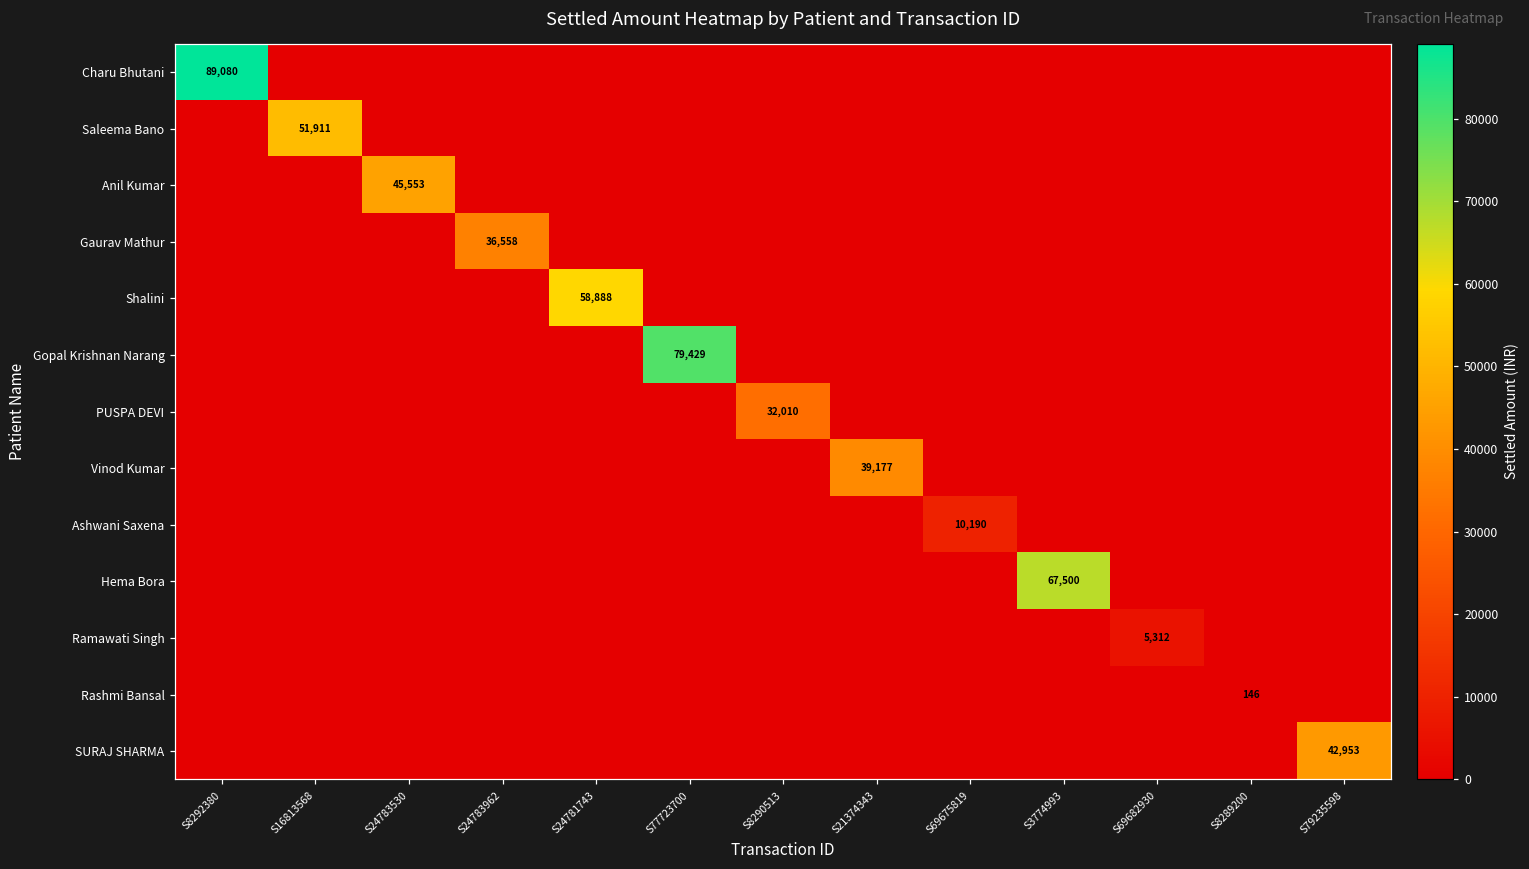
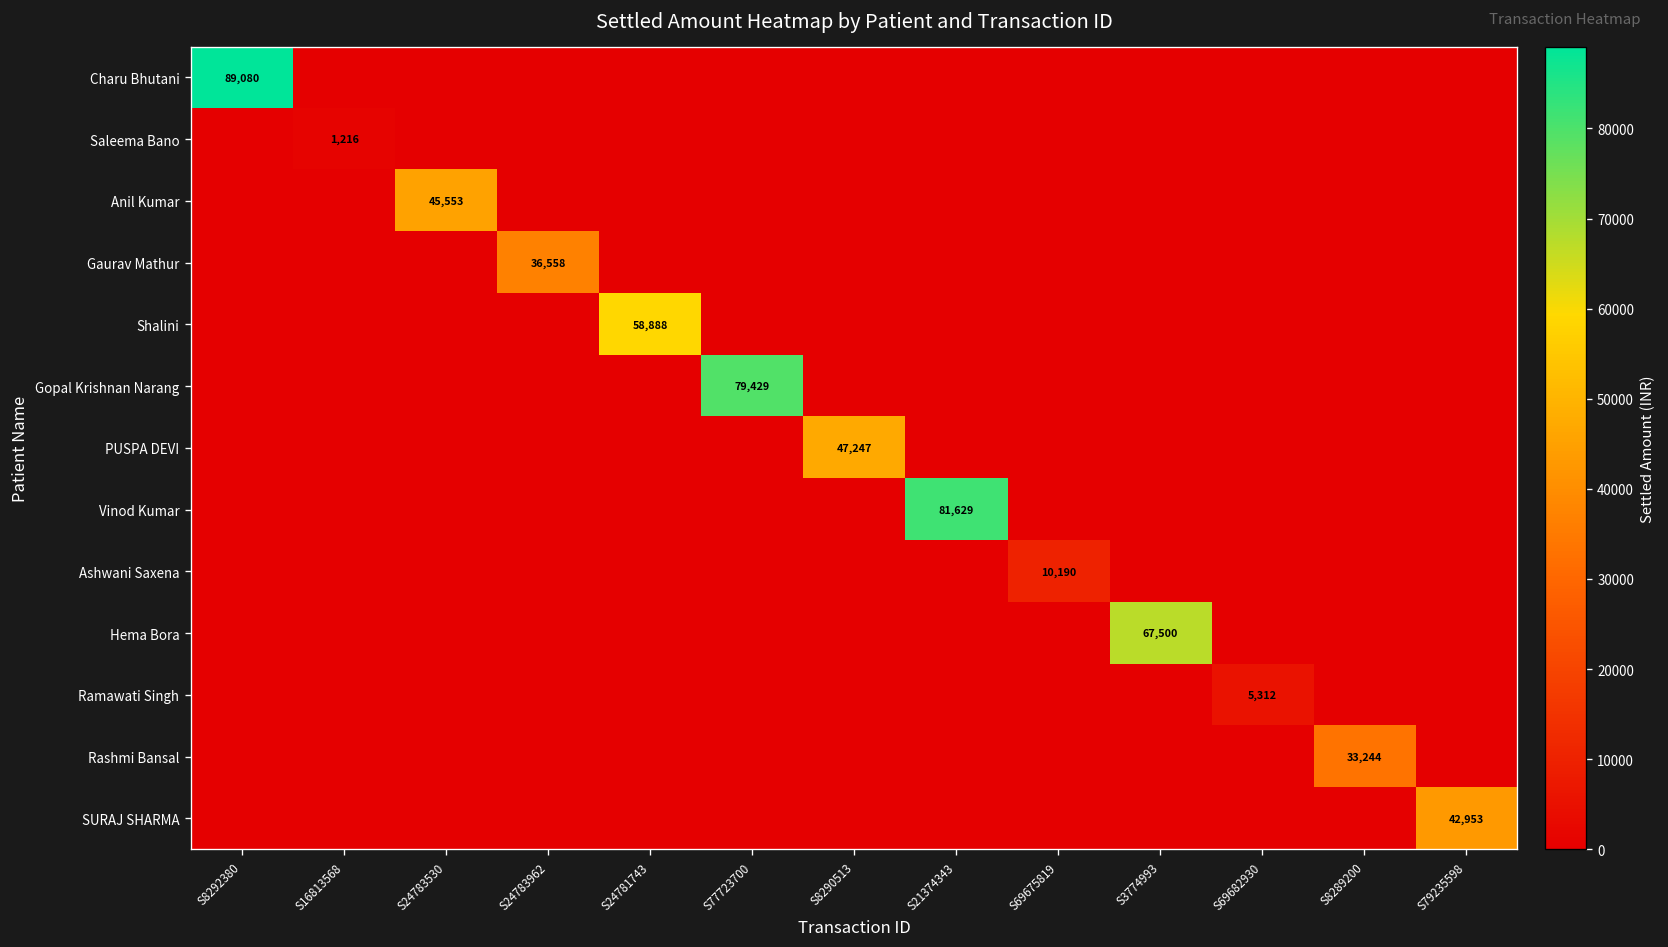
  {
    "Charu Bhutani": {
      "S8292380": "89,080"
    },
    "Saleema Bano": {
-     "S16813568": "51,911"
+     "S16813568": "1,216"
    },
    "Anil Kumar": {
      "S24783530": "45,553"
    },
    "Gaurav Mathur": {
      "S24783962": "36,558"
    },
    "Shalini": {
      "S24781743": "58,888"
    },
    "Gopal Krishnan Narang": {
      "S77723700": "79,429"
    },
    "PUSPA DEVI": {
-     "S8290513": "32,010"
+     "S8290513": "47,247"
    },
    "Vinod Kumar": {
-     "S21374343": "39,177"
+     "S21374343": "81,629"
    },
    "Ashwani Saxena": {
      "S69675819": "10,190"
    },
    "Hema Bora": {
      "S3774993": "67,500"
    },
    "Ramawati Singh": {
      "S69682930": "5,312"
    },
    "Rashmi Bansal": {
-     "S8289200": "146"
+     "S8289200": "33,244"
    },
    "SURAJ SHARMA": {
      "S79235598": "42,953"
    }
  }
